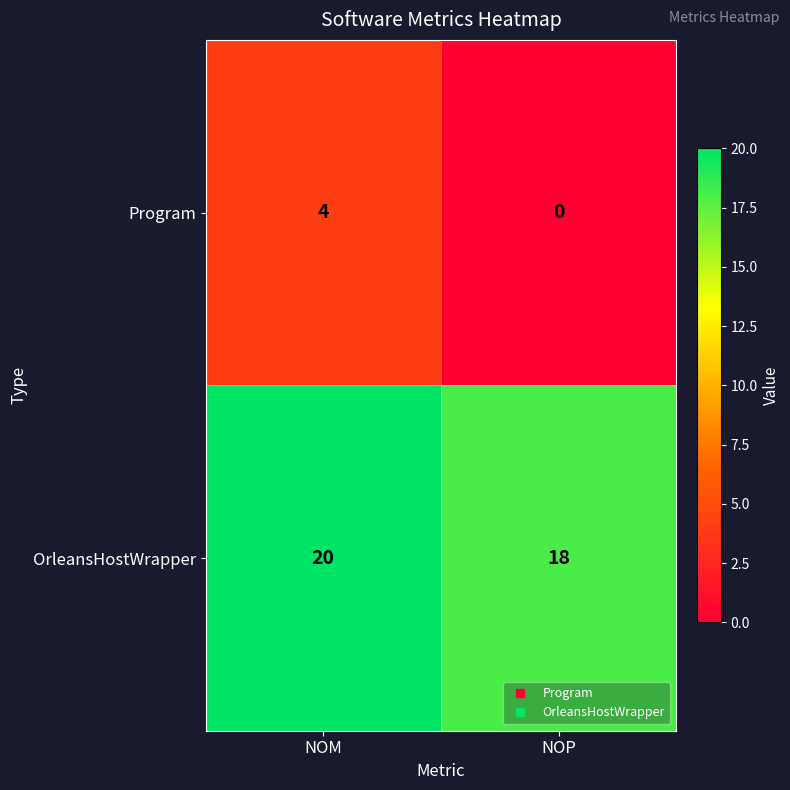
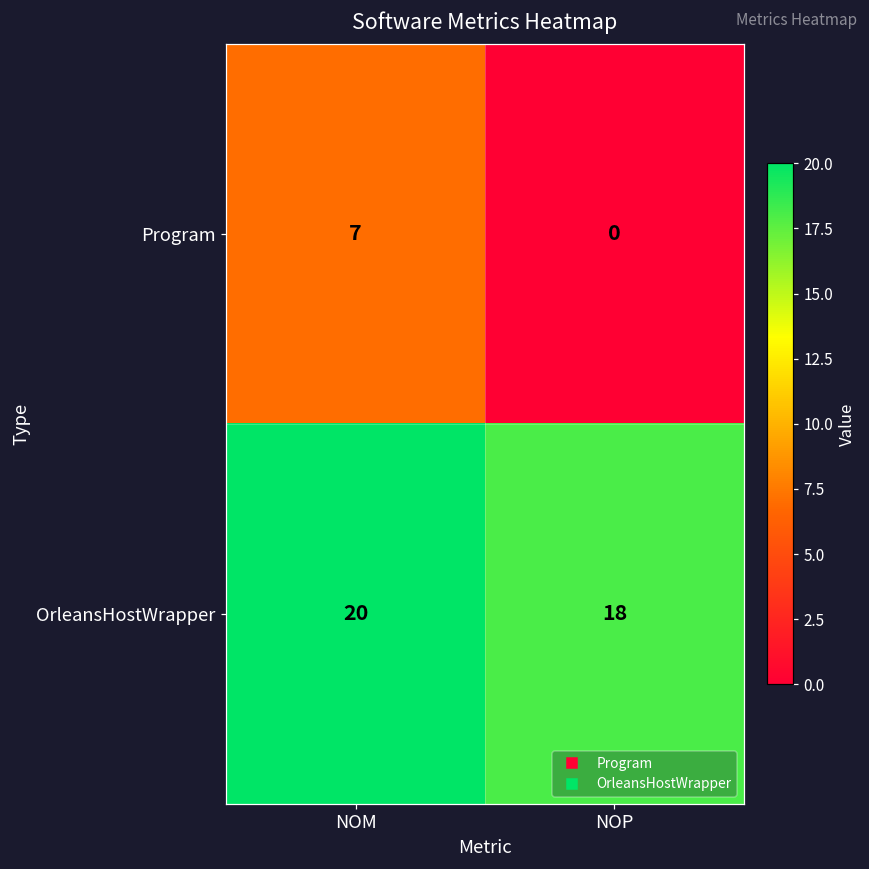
  {
    "Program": {
-     "NOM": 4,
+     "NOM": 7,
      "NOP": 0
    },
    "OrleansHostWrapper": {
      "NOM": 20,
      "NOP": 18
    }
  }
